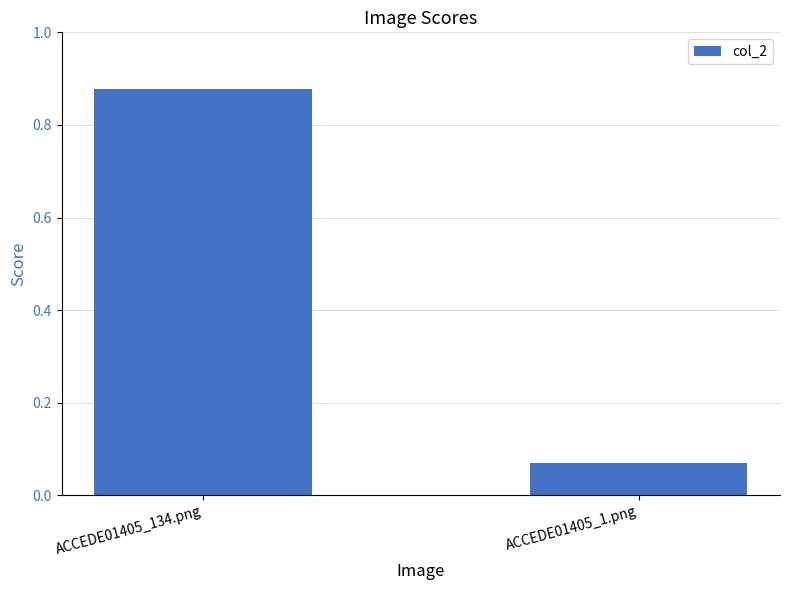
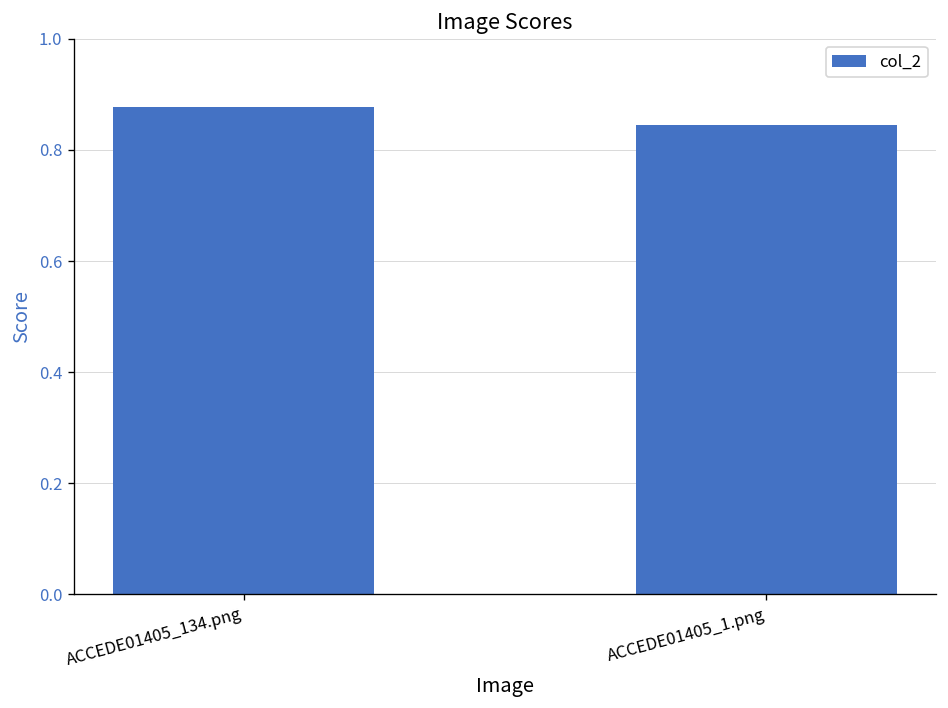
  {
    "ACCEDE01405_134.png": 0.88,
-   "ACCEDE01405_1.png": 0.07
+   "ACCEDE01405_1.png": 0.85
  }
